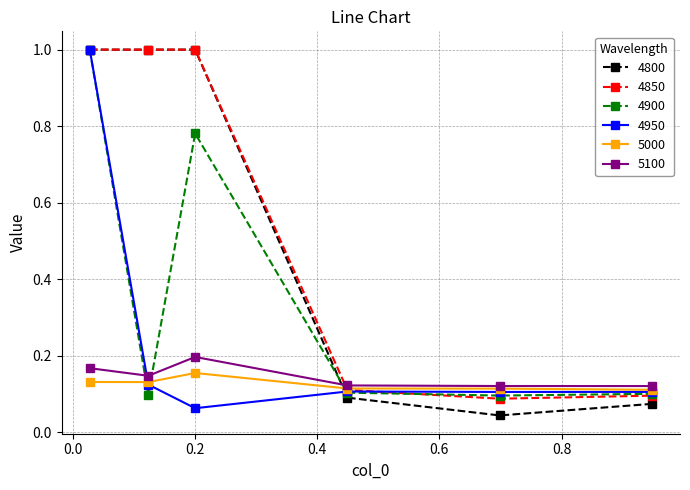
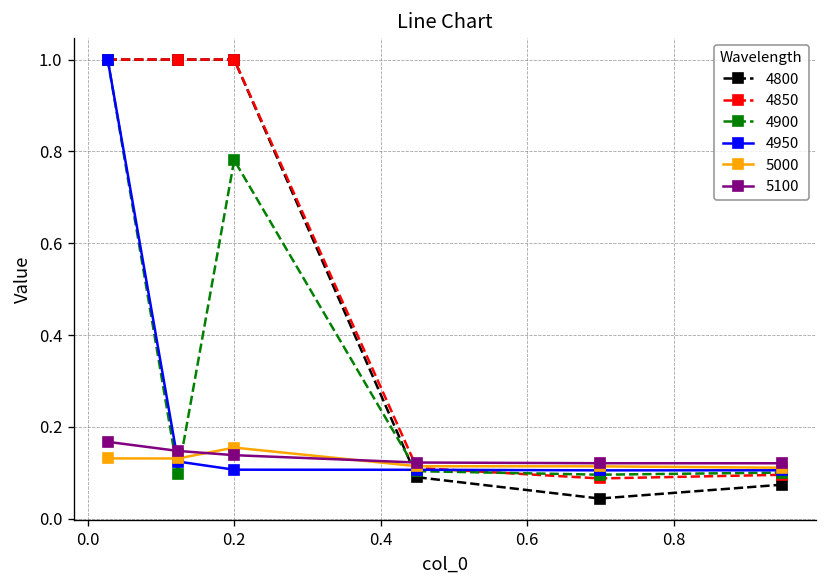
  {
    "4900": {
      "0.2": 0.78
    },
    "4950": {
-     "0.2": 0.06
+     "0.2": 0.11
    },
    "5000": {
      "0.2": 0.15
    },
    "5100": {
-     "0.2": 0.20
+     "0.2": 0.14
    }
  }
